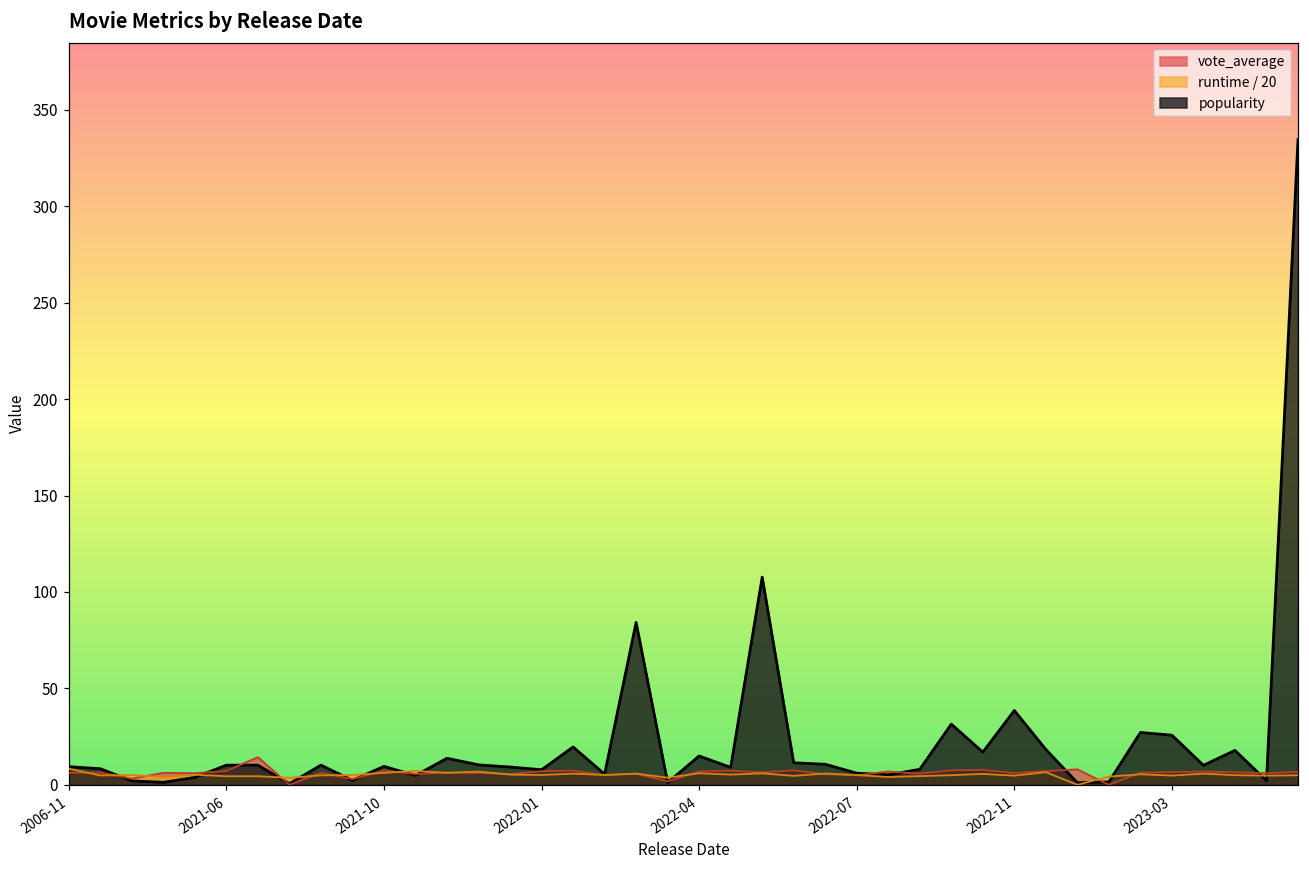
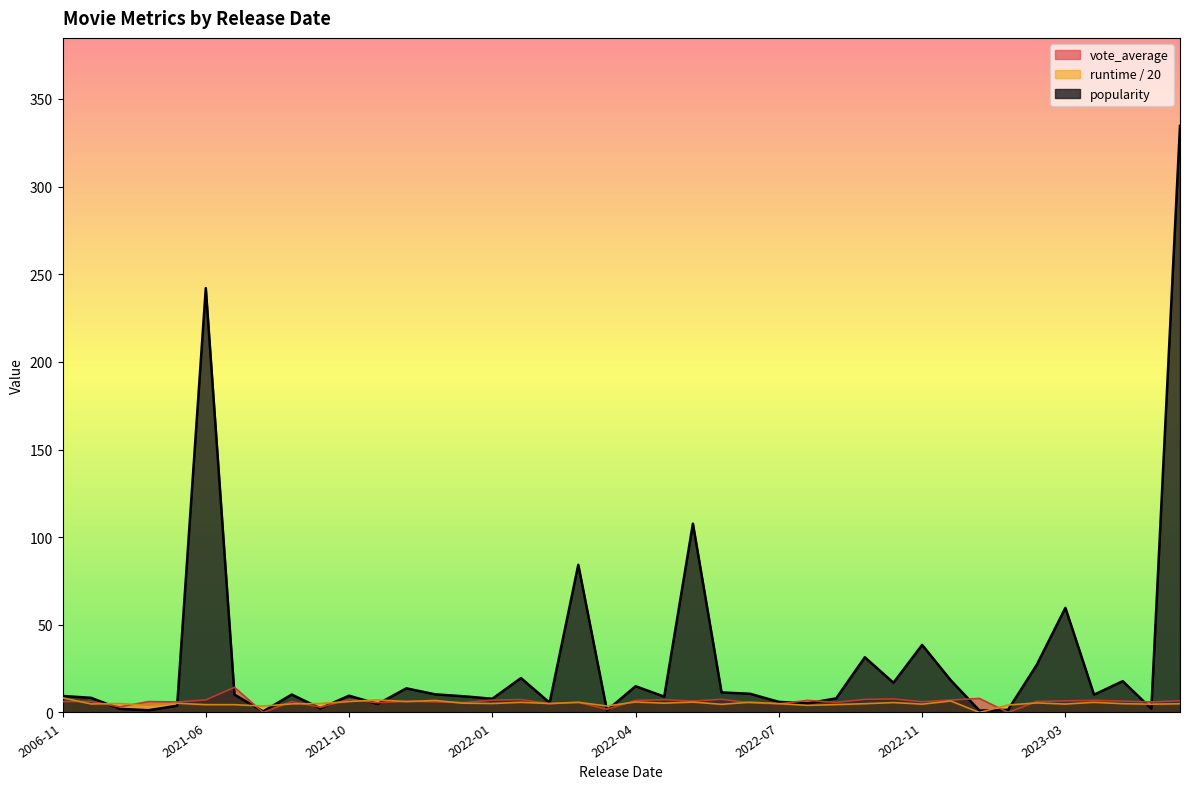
  {
    "vote_average": {
      "2006-11": 6,
      "2021-06": 7,
      "2023-03": 7
    },
    "runtime / 20": {
      "2021-06": 4,
      "2022-01": 5,
      "2023-03": 5
    },
    "popularity": {
-     "2021-06": 10,
+     "2021-06": 242,
      "2021-10": 10,
      "2022-04": 15,
      "2022-11": 39,
-     "2023-03": 26
+     "2023-03": 60
    }
  }
